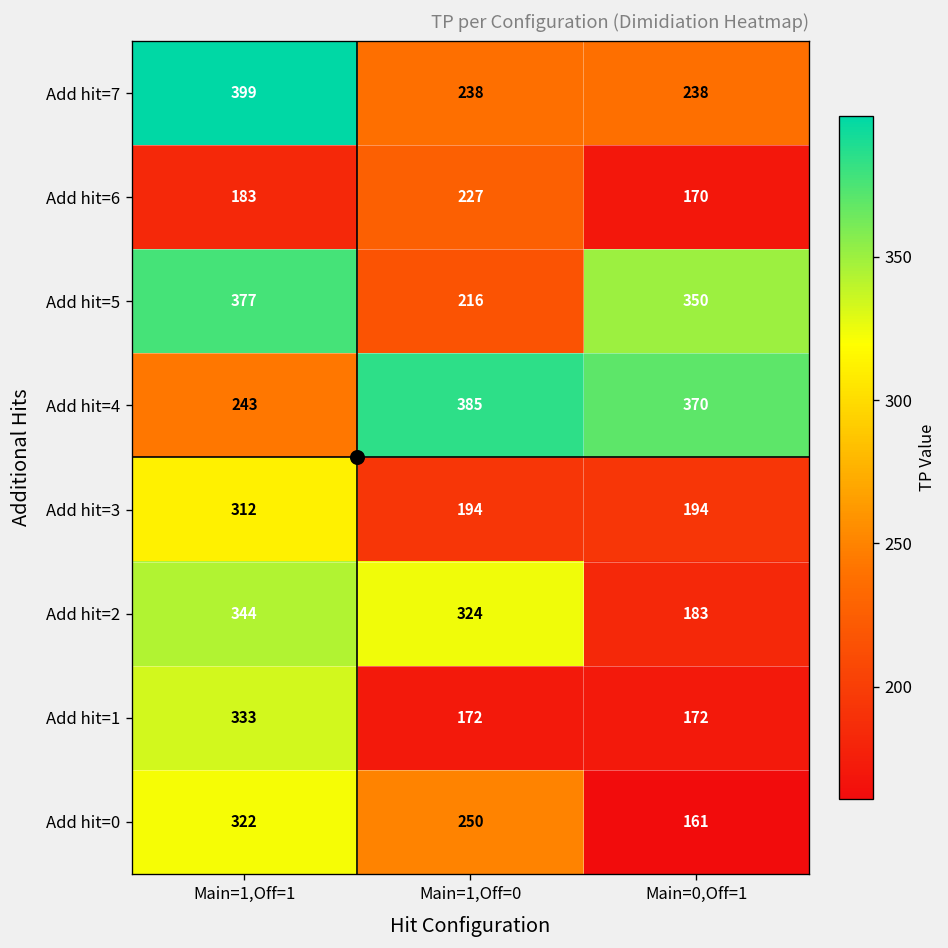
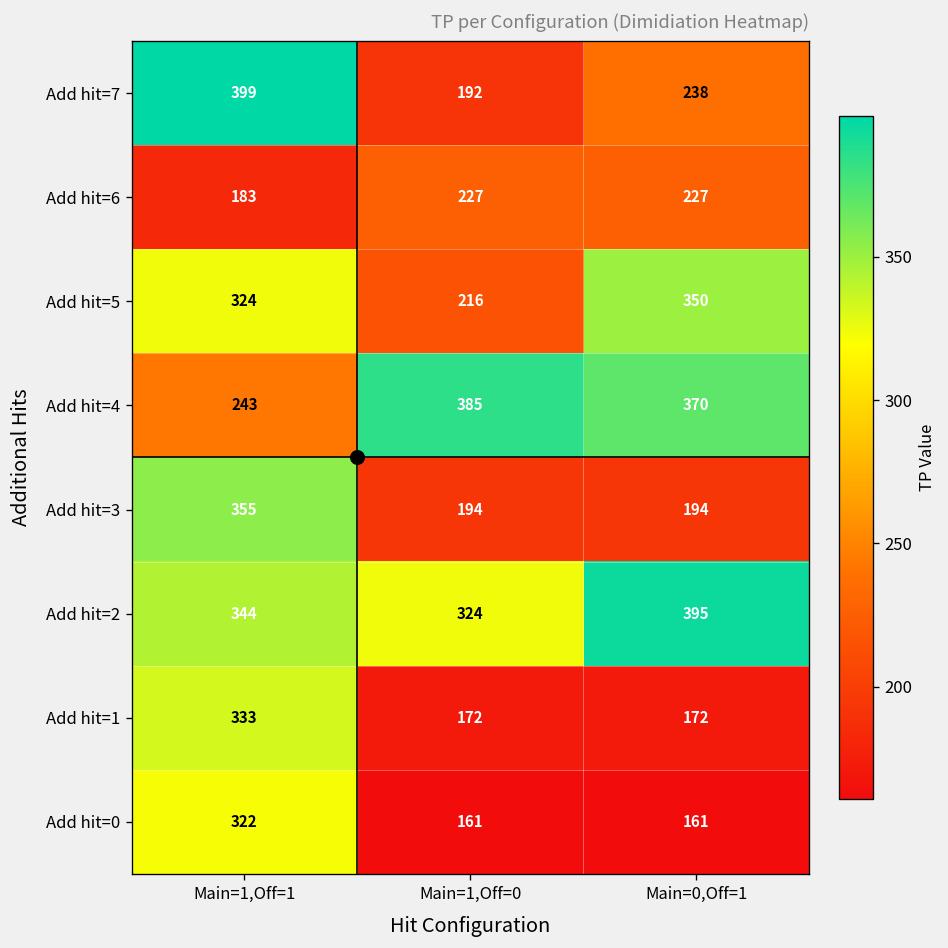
  {
    "Add hit=7": {
      "Main=1,Off=1": 399,
-     "Main=1,Off=0": 238,
+     "Main=1,Off=0": 192,
      "Main=0,Off=1": 238
    },
    "Add hit=6": {
      "Main=1,Off=1": 183,
      "Main=1,Off=0": 227,
-     "Main=0,Off=1": 170
+     "Main=0,Off=1": 227
    },
    "Add hit=5": {
-     "Main=1,Off=1": 377,
+     "Main=1,Off=1": 324,
      "Main=1,Off=0": 216,
      "Main=0,Off=1": 350
    },
    "Add hit=4": {
      "Main=1,Off=1": 243,
      "Main=1,Off=0": 385,
      "Main=0,Off=1": 370
    },
    "Add hit=3": {
-     "Main=1,Off=1": 312,
+     "Main=1,Off=1": 355,
      "Main=1,Off=0": 194,
      "Main=0,Off=1": 194
    },
    "Add hit=2": {
      "Main=1,Off=1": 344,
      "Main=1,Off=0": 324,
-     "Main=0,Off=1": 183
+     "Main=0,Off=1": 395
    },
    "Add hit=1": {
      "Main=1,Off=1": 333,
      "Main=1,Off=0": 172,
      "Main=0,Off=1": 172
    },
    "Add hit=0": {
      "Main=1,Off=1": 322,
-     "Main=1,Off=0": 250,
+     "Main=1,Off=0": 161,
      "Main=0,Off=1": 161
    }
  }
